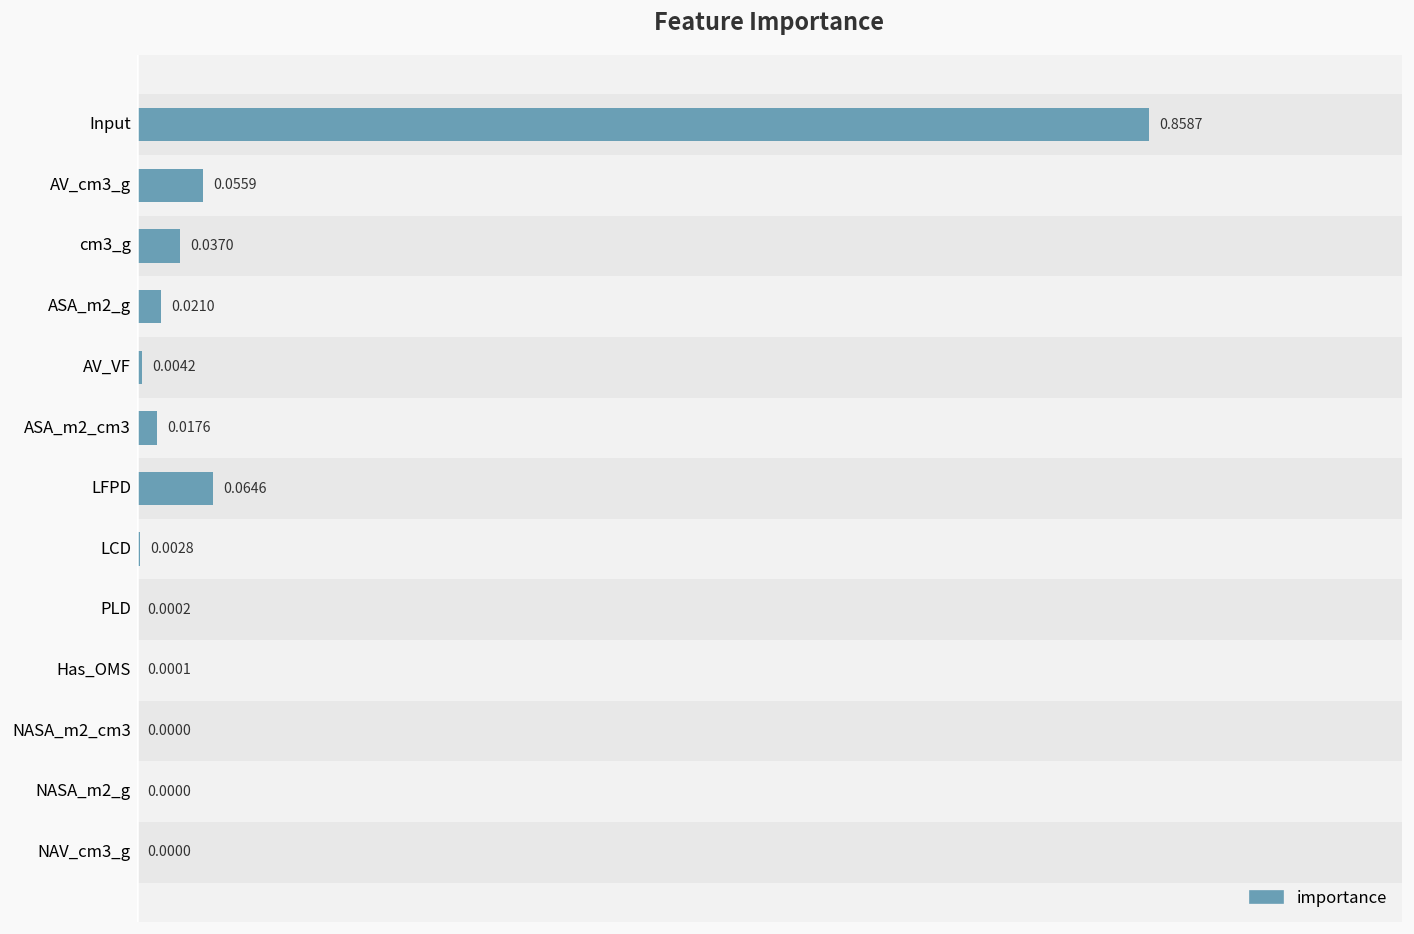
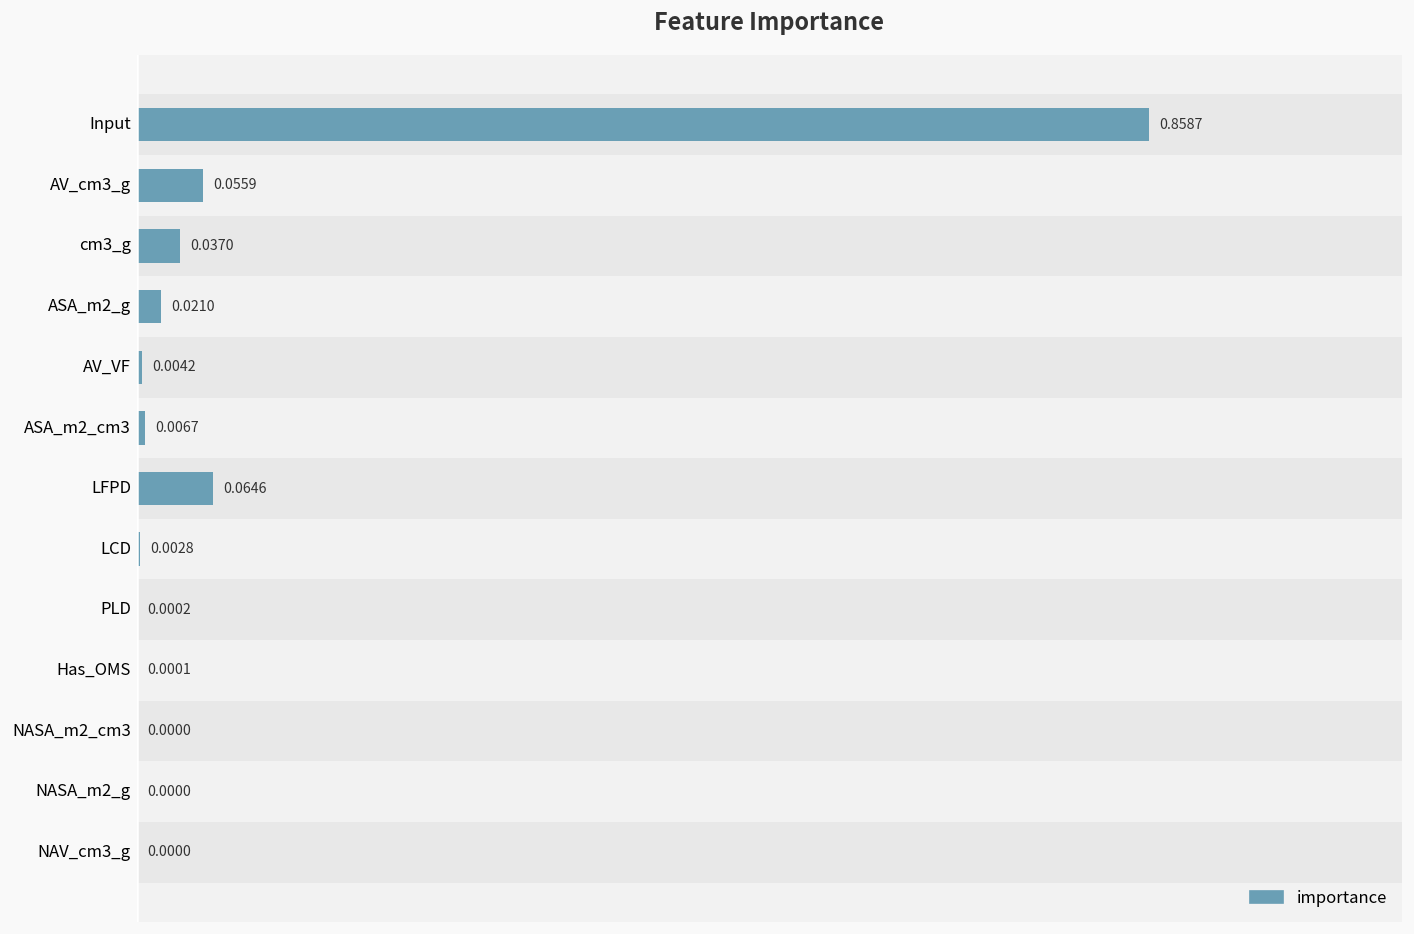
  {
    "Input": 0.8587,
    "AV_cm3_g": 0.0559,
    "cm3_g": 0.0370,
    "ASA_m2_g": 0.0210,
    "AV_VF": 0.0042,
-   "ASA_m2_cm3": 0.0176,
+   "ASA_m2_cm3": 0.0067,
    "LFPD": 0.0646,
    "LCD": 0.0028,
    "PLD": 0.0002,
    "Has_OMS": 0.0001,
    "NASA_m2_cm3": 0.0000,
    "NASA_m2_g": 0.0000,
    "NAV_cm3_g": 0.0000
  }
